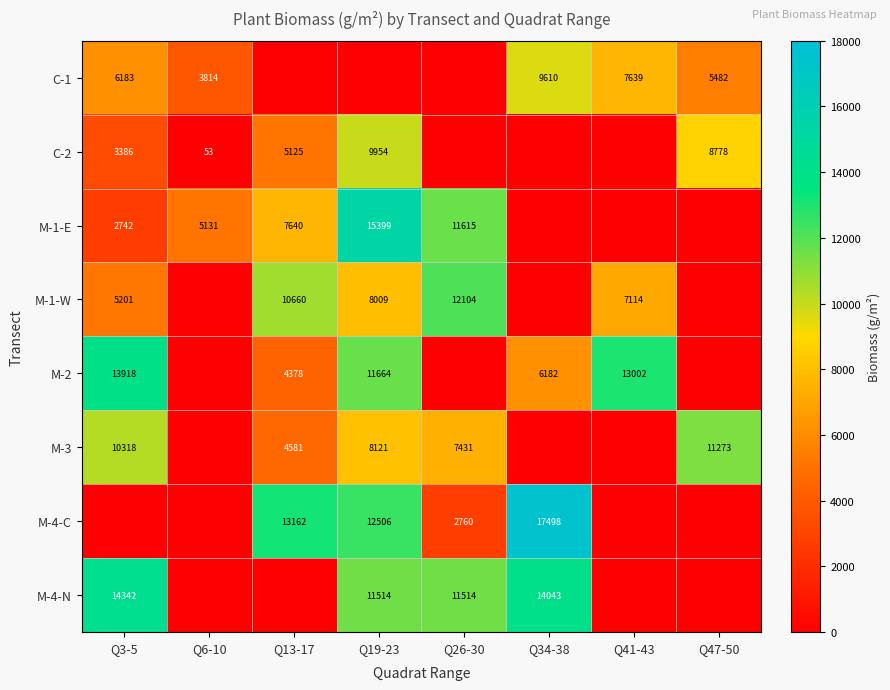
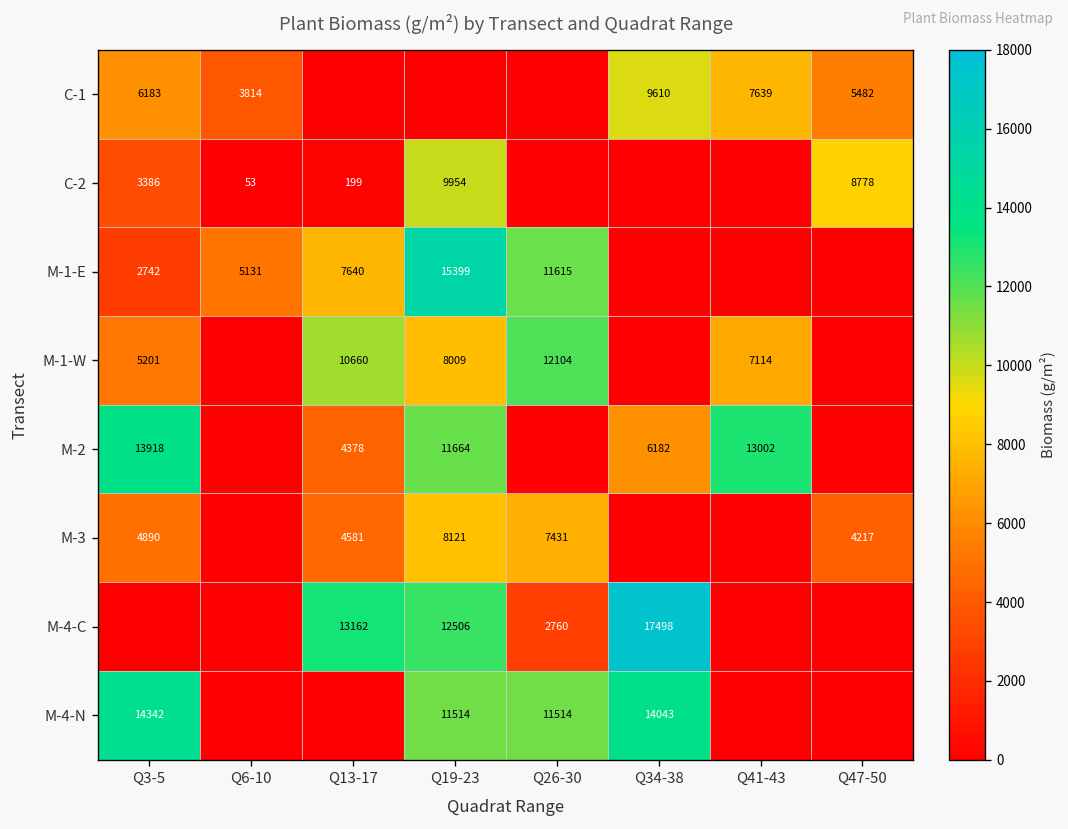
  {
    "C-1": {
      "Q3-5": 6183,
      "Q6-10": 3814,
      "Q34-38": 9610,
      "Q41-43": 7639,
      "Q47-50": 5482
    },
    "C-2": {
      "Q3-5": 3386,
      "Q6-10": 53,
-     "Q13-17": 5125,
+     "Q13-17": 199,
      "Q19-23": 9954,
      "Q47-50": 8778
    },
    "M-1-E": {
      "Q3-5": 2742,
      "Q6-10": 5131,
      "Q13-17": 7640,
      "Q19-23": 15399,
      "Q26-30": 11615
    },
    "M-1-W": {
      "Q3-5": 5201,
      "Q13-17": 10660,
      "Q19-23": 8009,
      "Q26-30": 12104,
      "Q41-43": 7114
    },
    "M-2": {
      "Q3-5": 13918,
      "Q13-17": 4378,
      "Q19-23": 11664,
      "Q34-38": 6182,
      "Q41-43": 13002
    },
    "M-3": {
-     "Q3-5": 10318,
+     "Q3-5": 4890,
      "Q13-17": 4581,
      "Q19-23": 8121,
      "Q26-30": 7431,
-     "Q47-50": 11273
+     "Q47-50": 4217
    },
    "M-4-C": {
      "Q13-17": 13162,
      "Q19-23": 12506,
      "Q26-30": 2760,
      "Q34-38": 17498
    },
    "M-4-N": {
      "Q3-5": 14342,
      "Q19-23": 11514,
      "Q26-30": 11514,
      "Q34-38": 14043
    }
  }
